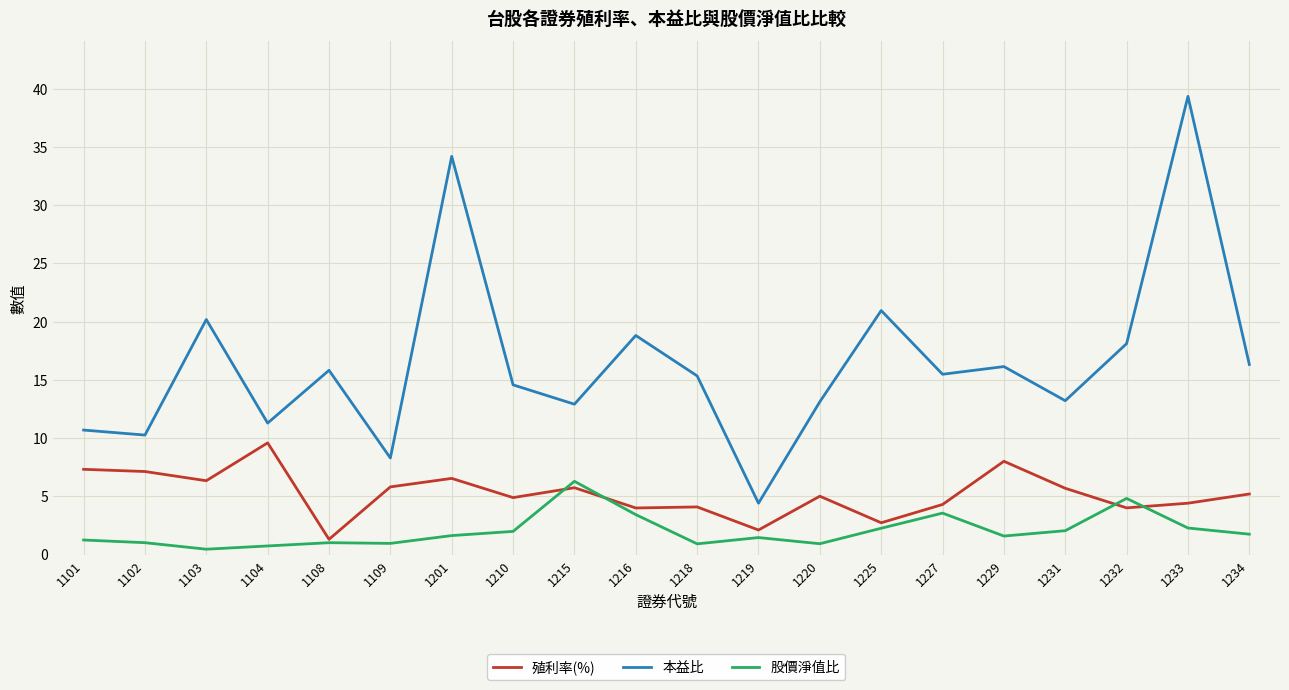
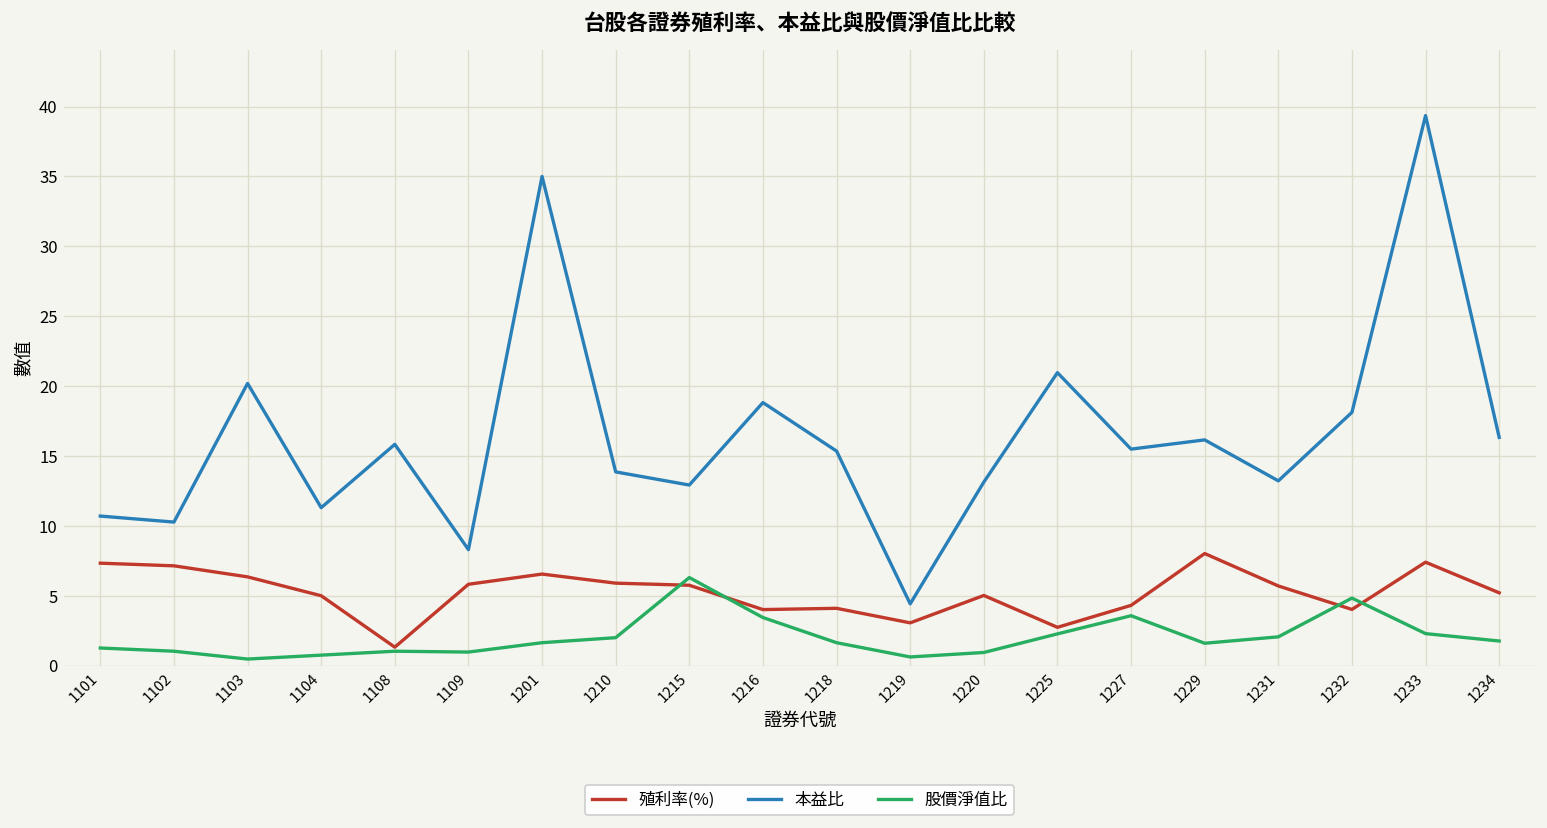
  {
    "殖利率(%)": {
      "1101": 7.3,
      "1102": 7.1,
      "1103": 6.4,
-     "1104": 9.6,
+     "1104": 5.0,
      "1108": 1.3,
      "1109": 5.8,
      "1201": 6.6,
-     "1210": 4.9,
+     "1210": 5.9,
      "1215": 5.8,
      "1216": 4.0,
      "1218": 4.1,
-     "1219": 2.1,
+     "1219": 3.1,
      "1220": 5.0,
      "1225": 2.7,
      "1227": 4.3,
      "1229": 8.0,
      "1231": 5.7,
      "1232": 4.0,
-     "1233": 4.4,
+     "1233": 7.4,
      "1234": 5.2
    },
    "本益比": {
      "1101": 10.7,
      "1102": 10.3,
      "1103": 20.2,
      "1104": 11.3,
      "1108": 15.8,
      "1109": 8.3,
-     "1201": 34.2,
-     "1210": 14.6,
+     "1201": 35.0,
+     "1210": 13.9,
      "1215": 12.9,
      "1216": 18.8,
      "1218": 15.4,
      "1219": 4.4,
      "1220": 13.1,
      "1225": 21.0,
      "1227": 15.5,
      "1229": 16.2,
      "1231": 13.2,
      "1232": 18.1,
      "1233": 39.4,
      "1234": 16.3
    },
    "股價淨值比": {
      "1101": 1.3,
      "1102": 1.0,
      "1103": 0.5,
      "1104": 0.8,
      "1108": 1.0,
      "1109": 1.0,
      "1201": 1.6,
      "1210": 2.0,
      "1215": 6.3,
      "1216": 3.4,
-     "1218": 0.9,
-     "1219": 1.5,
+     "1218": 1.6,
+     "1219": 0.6,
      "1220": 0.9,
      "1225": 2.3,
      "1227": 3.6,
      "1229": 1.6,
      "1231": 2.1,
      "1232": 4.8,
      "1233": 2.3,
      "1234": 1.8
    }
  }
